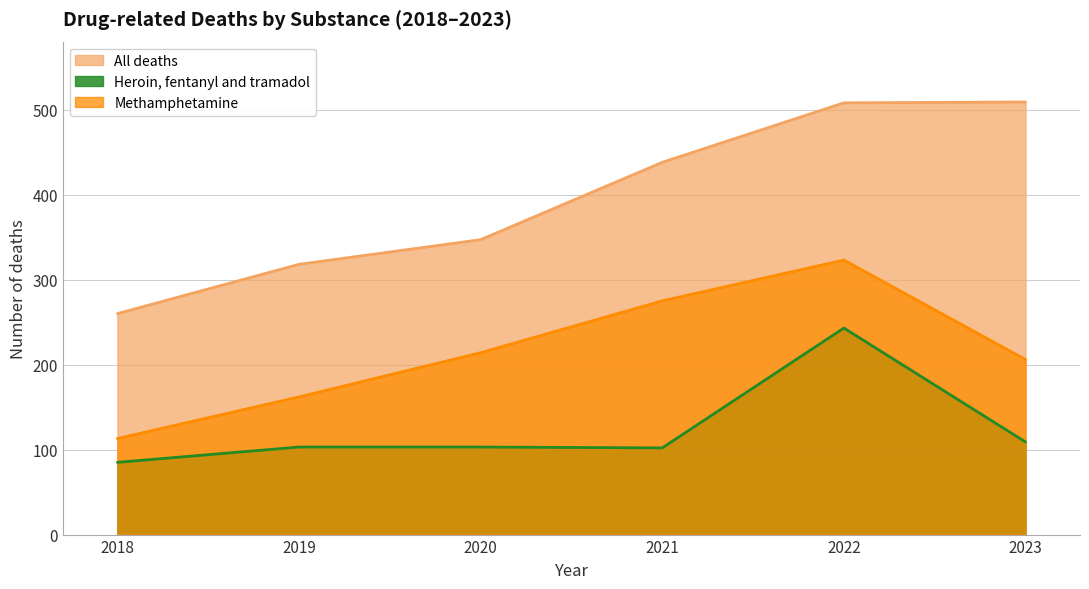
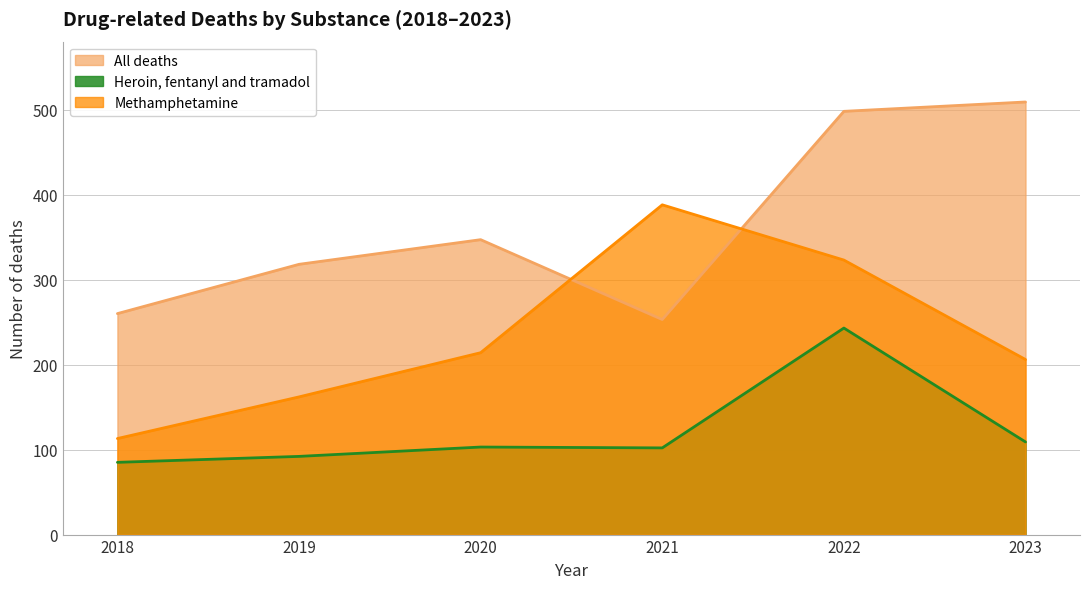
  {
    "All deaths": {
      "2018": 260,
      "2019": 320,
      "2020": 350,
-     "2021": 440,
-     "2022": 510,
+     "2021": 250,
+     "2022": 500,
      "2023": 510
    },
    "Heroin, fentanyl and tramadol": {
      "2018": 90,
-     "2019": 100,
+     "2019": 90,
      "2020": 100,
      "2021": 100,
      "2022": 240,
      "2023": 110
    },
    "Methamphetamine": {
      "2018": 110,
      "2019": 160,
      "2020": 210,
-     "2021": 280,
+     "2021": 390,
      "2022": 320,
      "2023": 210
    }
  }
